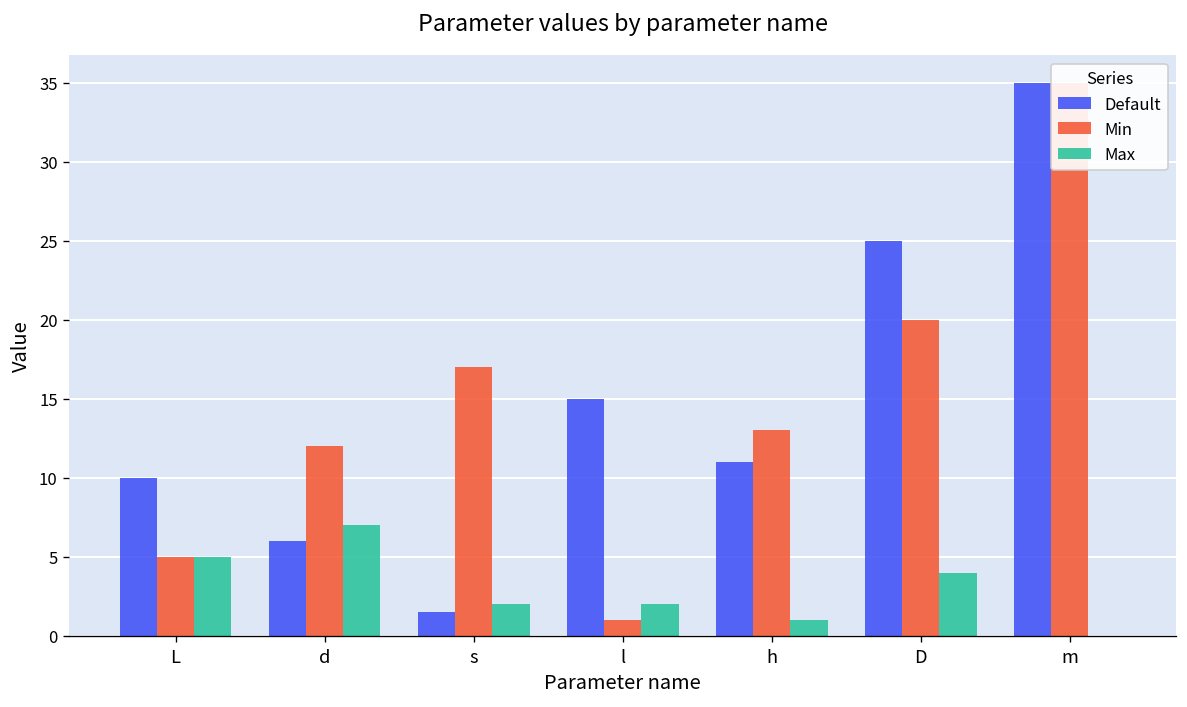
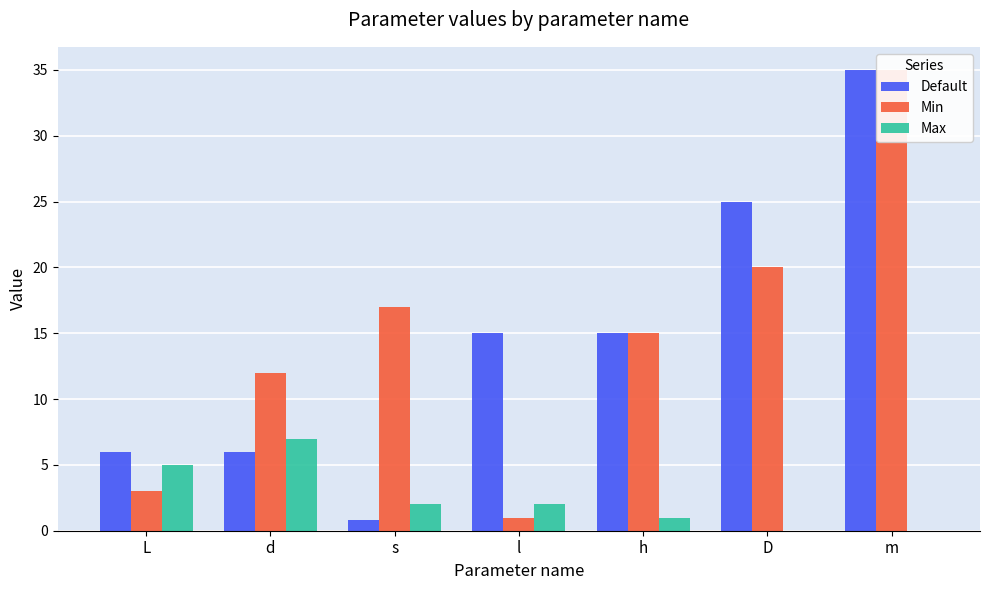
  {
    "Default": {
-     "L": 10,
+     "L": 6,
      "d": 6.0,
-     "s": 1.5,
+     "s": 0.8,
      "l": 15.0,
-     "h": 11,
+     "h": 15,
      "D": 25.0,
      "m": 35.0
    },
    "Min": {
-     "L": 5,
+     "L": 3,
      "d": 12,
      "s": 17,
      "l": 1,
-     "h": 13,
+     "h": 15,
      "D": 20
    },
    "Max": {
      "L": 5,
      "d": 7,
      "s": 2,
      "l": 2,
      "h": 1,
-     "D": 4,
+     "D": 0,
      "m": 0
    }
  }
